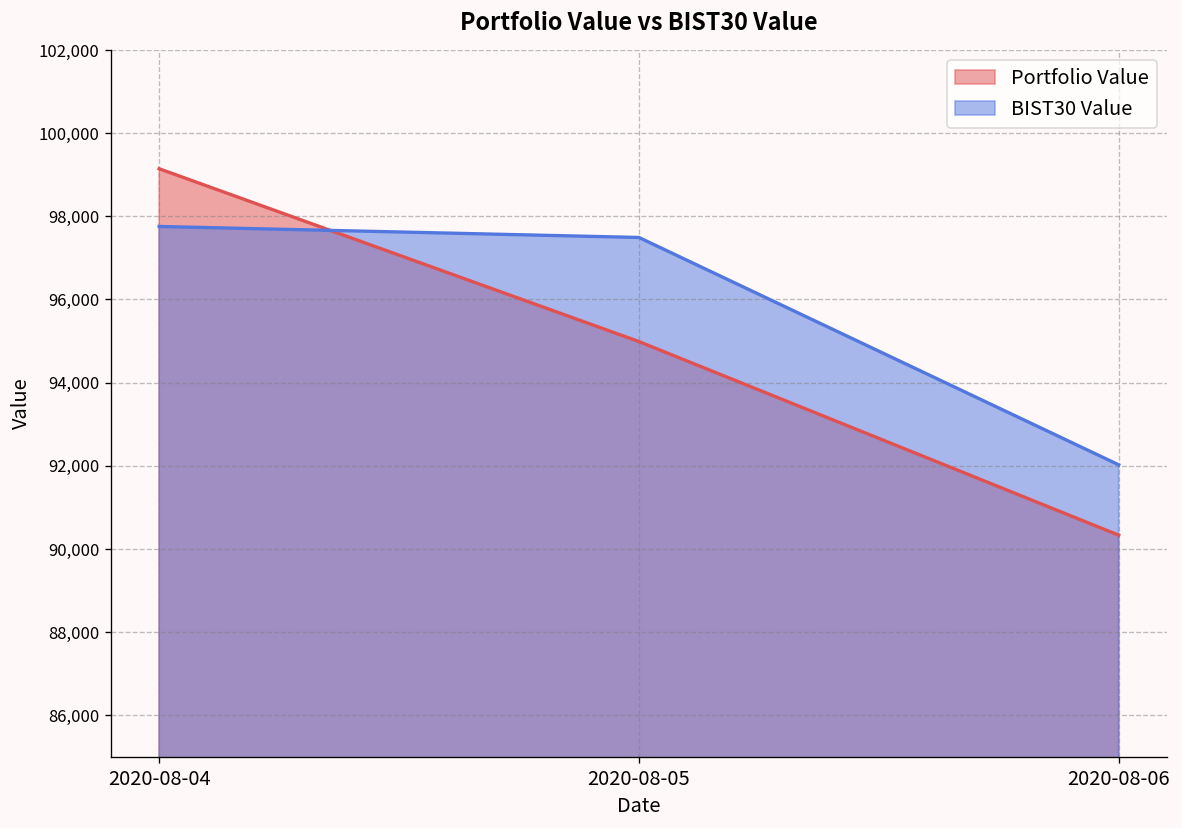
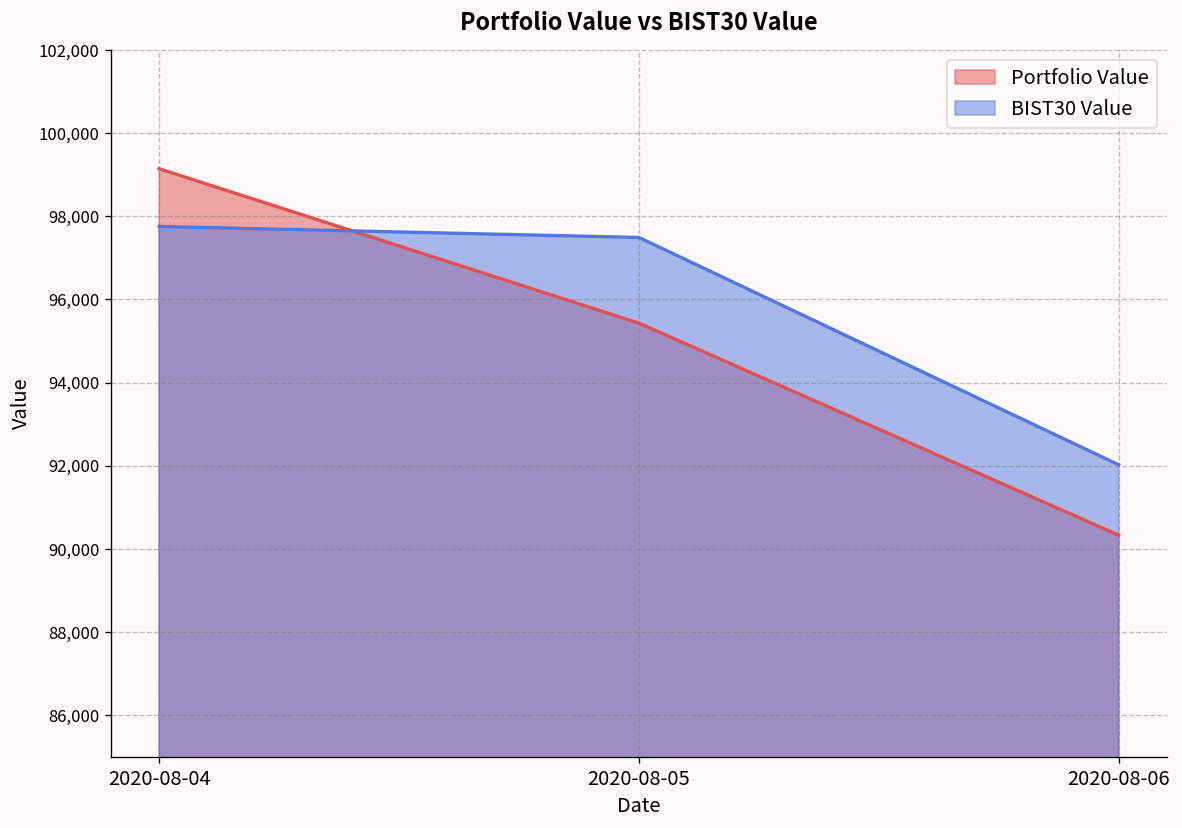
  {
    "Portfolio Value": {
      "2020-08-04": "99,100",
-     "2020-08-05": "95,000",
+     "2020-08-05": "95,400",
      "2020-08-06": "90,300"
    },
    "BIST30 Value": {
      "2020-08-04": "97,800",
      "2020-08-05": "97,500",
      "2020-08-06": "92,000"
    }
  }
